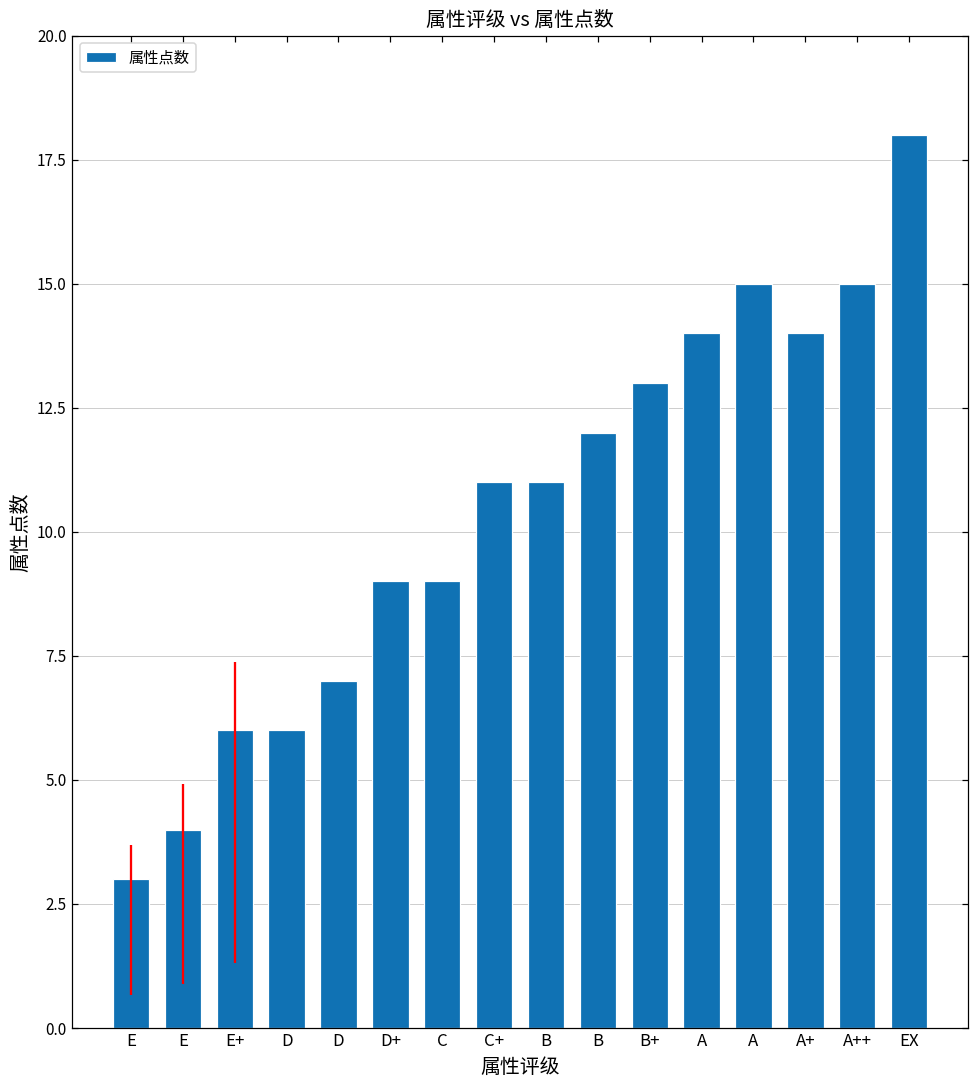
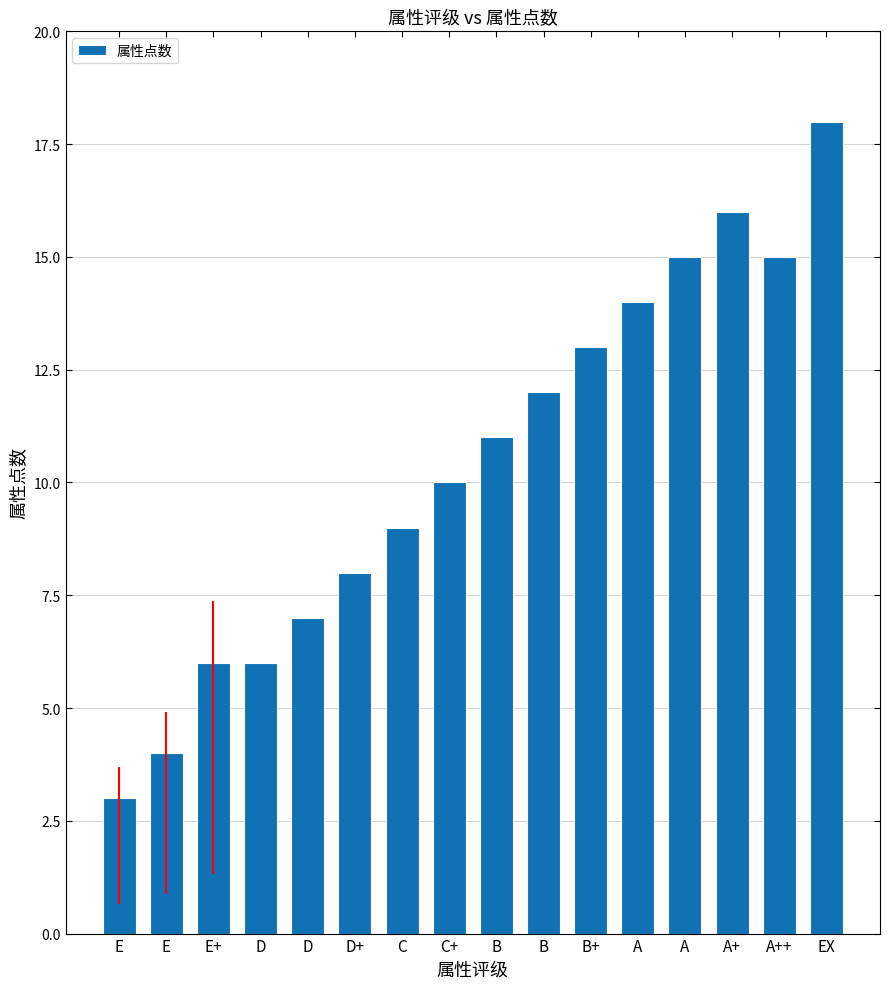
  {
    "E+": 6,
-   "D+": 9,
+   "D+": 8,
    "C": 9,
-   "C+": 11,
+   "C+": 10,
    "B+": 13,
-   "A+": 14,
+   "A+": 16,
    "A++": 15,
    "EX": 18
  }
